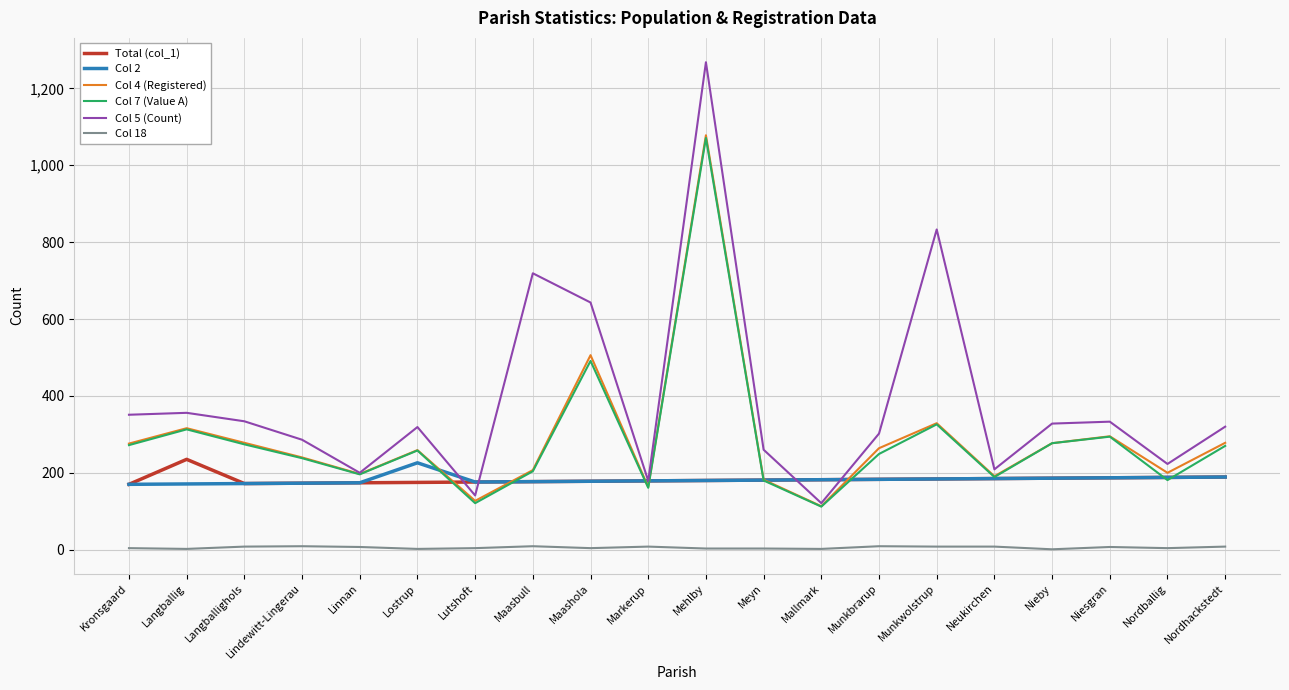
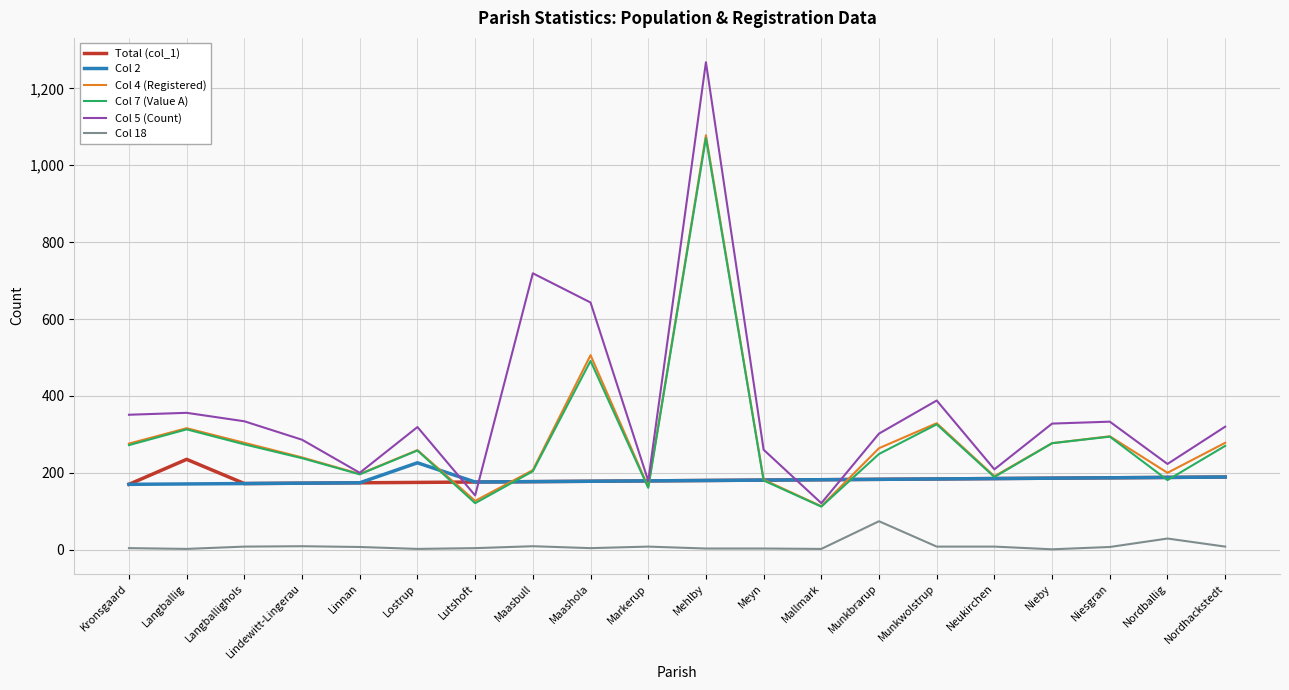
  {
    "Total (col_1)": {
      "Langballig": "240",
      "Lostrup": "180"
    },
    "Col 2": {
      "Langballig": "170",
      "Lostrup": "230"
    },
    "Col 4 (Registered)": {
      "Maashola": "510",
      "Mehlby": "1,080",
      "Munkbrarup": "260",
      "Nordballig": "200",
      "Nordhackstedt": "280"
    },
    "Col 7 (Value A)": {
      "Maashola": "490",
      "Mehlby": "1,070",
      "Munkbrarup": "250",
      "Nordballig": "180",
      "Nordhackstedt": "270"
    },
    "Col 5 (Count)": {
      "Kronsgaard": "350",
      "Langballig": "360",
      "Langballighols": "330",
      "Lindewitt-Lingerau": "290",
      "Lostrup": "320",
      "Lutshoft": "140",
      "Maasbull": "720",
      "Maashola": "640",
      "Mehlby": "1,270",
      "Meyn": "260",
      "Mallmark": "120",
      "Munkbrarup": "300",
-     "Munkwolstrup": "830",
+     "Munkwolstrup": "390",
      "Neukirchen": "210",
      "Nieby": "330",
      "Niesgran": "330",
      "Nordballig": "220",
      "Nordhackstedt": "320"
    },
    "Col 18": {
      "Kronsgaard": "0",
      "Langballig": "0",
      "Langballighols": "10",
      "Lindewitt-Lingerau": "10",
      "Linnan": "10",
      "Lostrup": "0",
      "Lutshoft": "0",
      "Maasbull": "10",
      "Maashola": "0",
      "Markerup": "10",
      "Mehlby": "0",
      "Meyn": "0",
      "Mallmark": "0",
-     "Munkbrarup": "10",
+     "Munkbrarup": "70",
      "Munkwolstrup": "10",
      "Neukirchen": "10",
      "Nieby": "0",
      "Niesgran": "10",
-     "Nordballig": "0",
+     "Nordballig": "30",
      "Nordhackstedt": "10"
    }
  }
